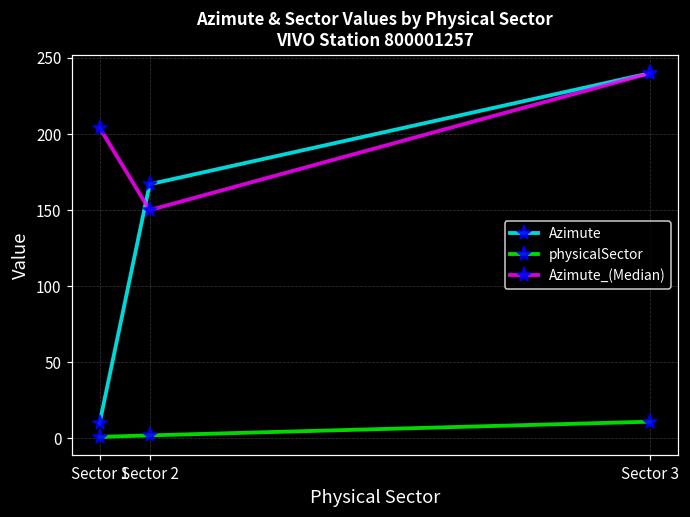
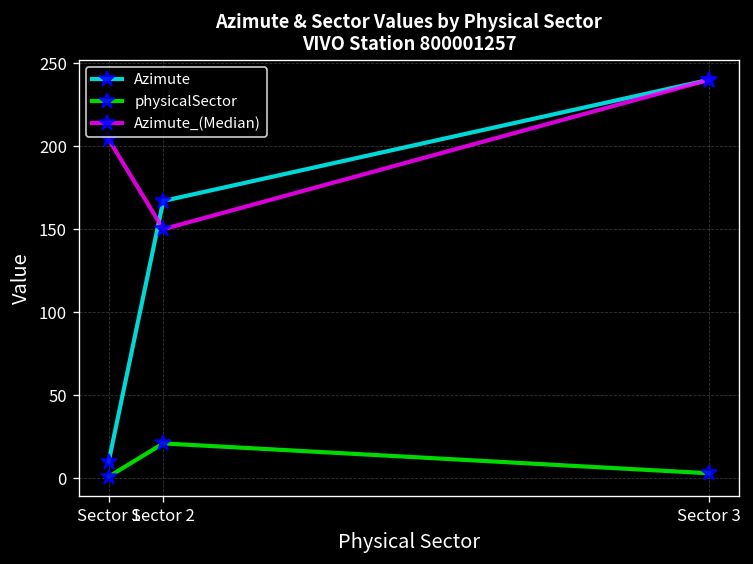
  {
    "Azimute": {
      "Sector 1": 10,
      "Sector 2": 167
    },
    "physicalSector": {
      "Sector 1": 1,
-     "Sector 2": 2,
-     "Sector 3": 11
+     "Sector 2": 21,
+     "Sector 3": 3
    },
    "Azimute_(Median)": {
      "Sector 1": 204,
      "Sector 2": 150
    }
  }
